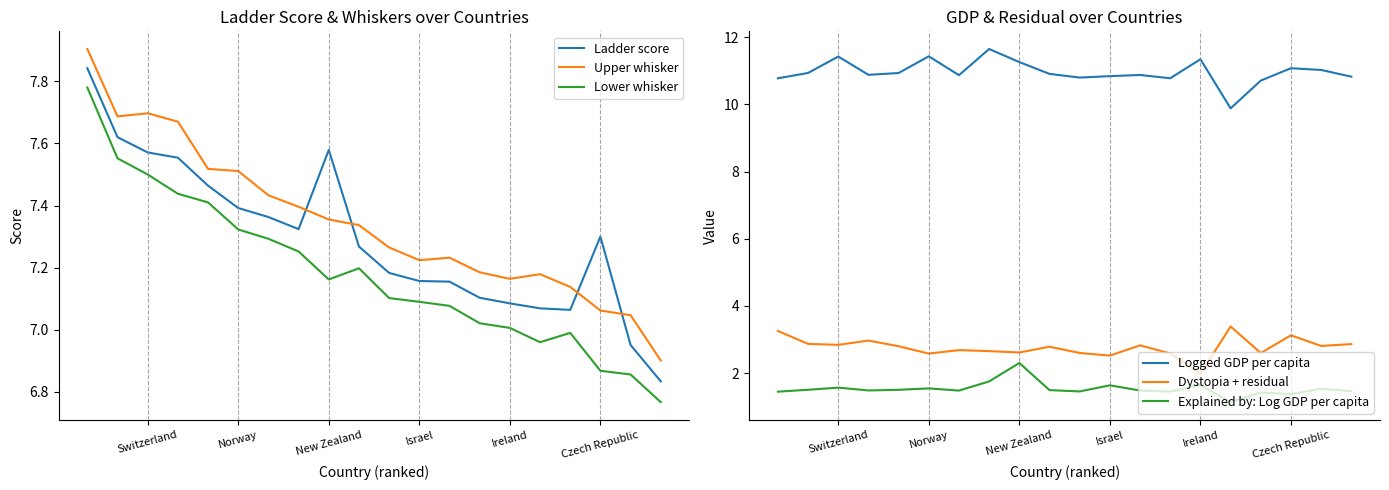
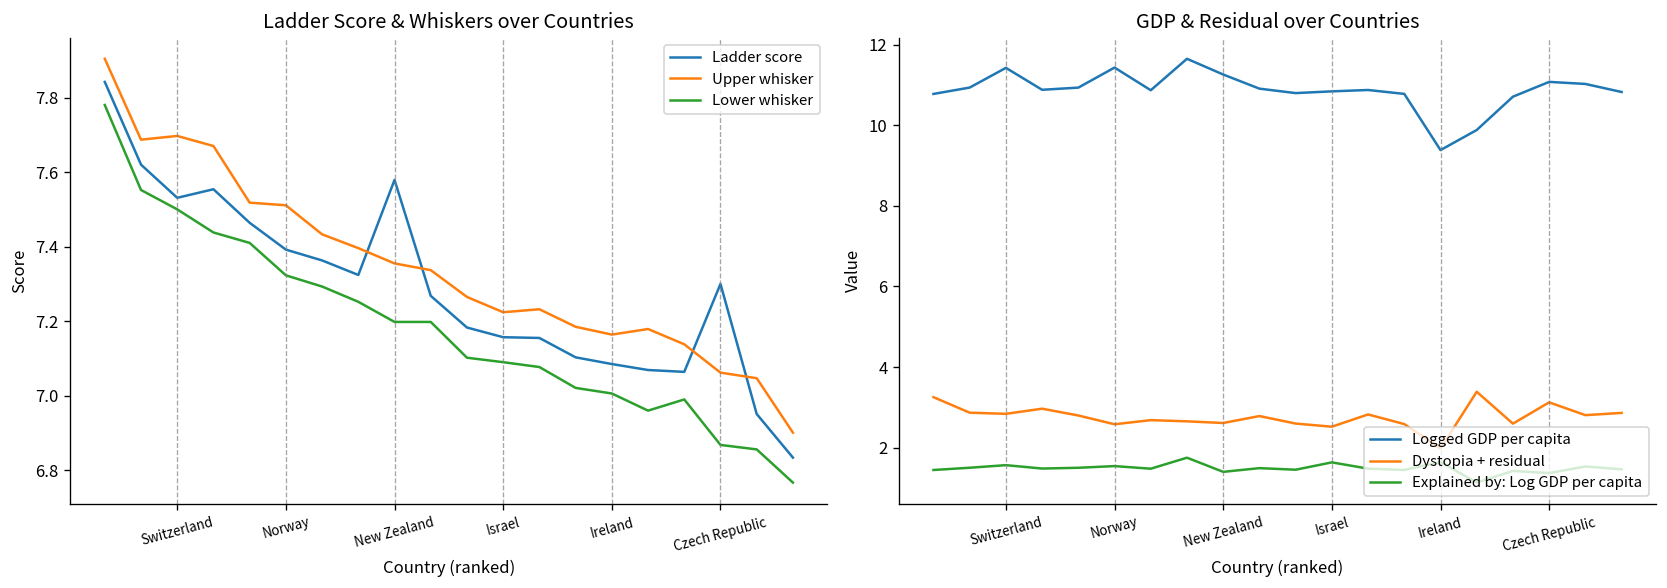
  {
    "Ladder Score & Whiskers over Countries": {
      "Ladder score": {
-       "Switzerland": 7.57,
+       "Switzerland": 7.53,
        "Norway": 7.39,
        "New Zealand": 7.58,
        "Israel": 7.16,
        "Ireland": 7.09,
        "Czech Republic": 7.30
      },
      "Upper whisker": {
        "Switzerland": 7.70,
        "Norway": 7.51,
        "New Zealand": 7.36,
        "Israel": 7.22,
        "Ireland": 7.16,
        "Czech Republic": 7.06
      },
      "Lower whisker": {
        "Switzerland": 7.50,
        "Norway": 7.32,
-       "New Zealand": 7.16,
+       "New Zealand": 7.20,
        "Israel": 7.09,
        "Ireland": 7.01,
        "Czech Republic": 6.87
      }
    },
    "GDP & Residual over Countries": {
      "Logged GDP per capita": {
        "Switzerland": 11.4,
        "Norway": 11.4,
        "New Zealand": 11.3,
        "Israel": 10.8,
-       "Ireland": 11.3,
+       "Ireland": 9.4,
        "Czech Republic": 11.1
      },
      "Dystopia + residual": {
        "Switzerland": 2.8,
        "Norway": 2.6,
        "New Zealand": 2.6,
        "Israel": 2.5,
        "Czech Republic": 3.1
      },
      "Explained by: Log GDP per capita": {
        "Switzerland": 1.6,
        "Norway": 1.5,
-       "New Zealand": 2.3,
+       "New Zealand": 1.4,
        "Israel": 1.6
      }
    }
  }
